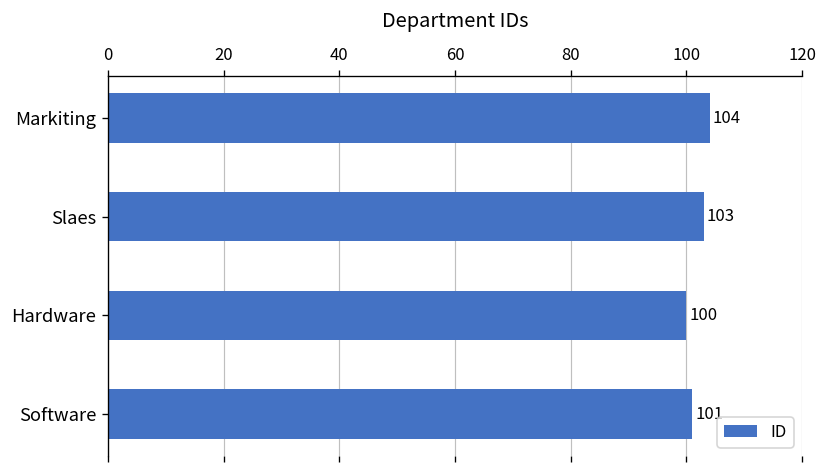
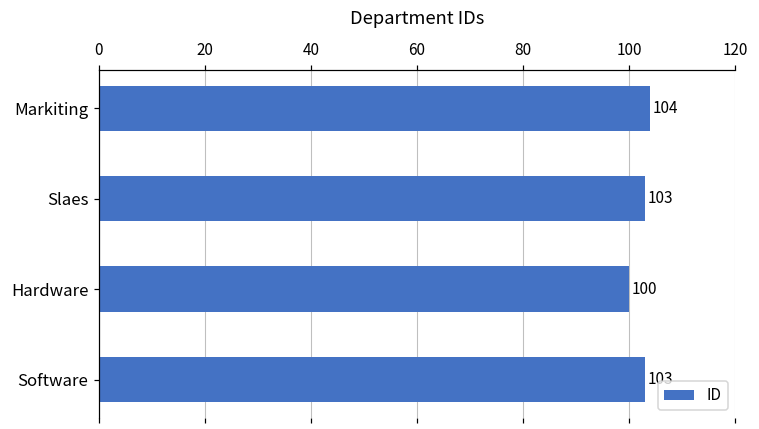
  {
-   "Software": 101
+   "Software": 103
  }
